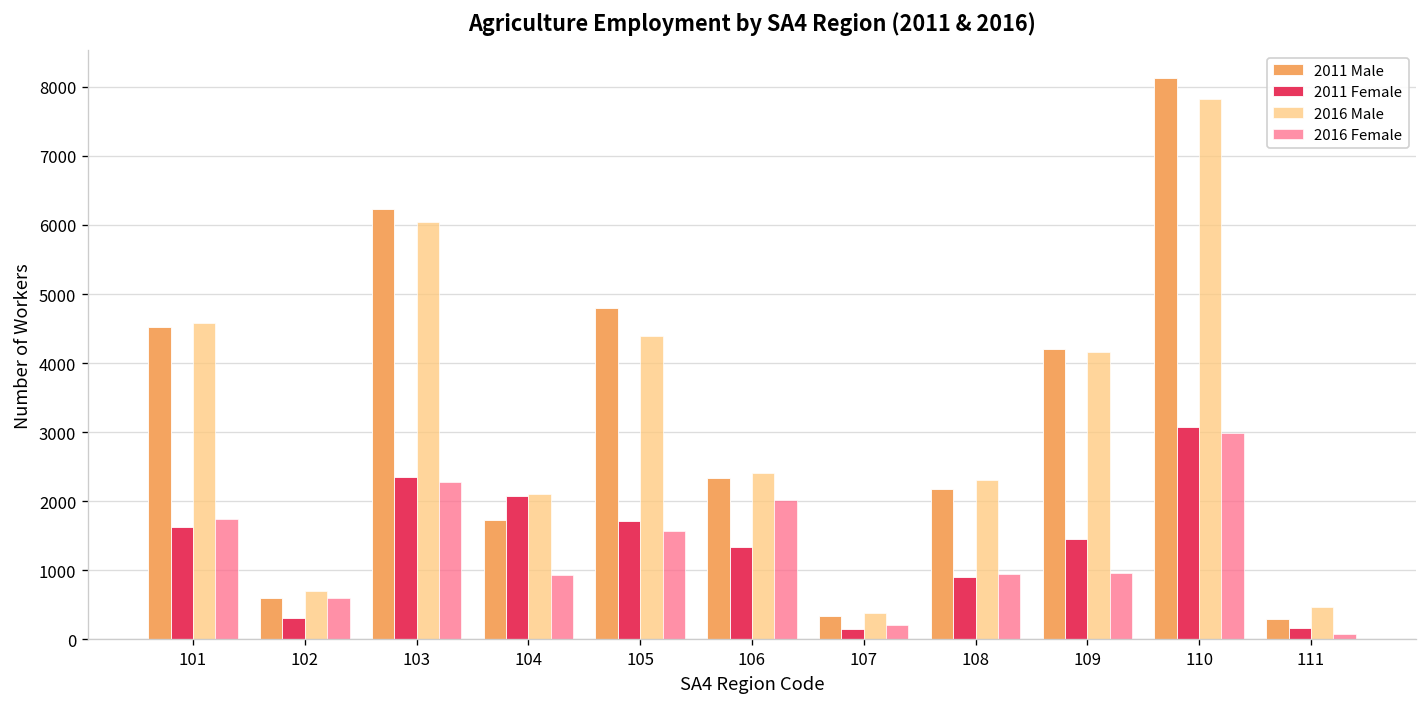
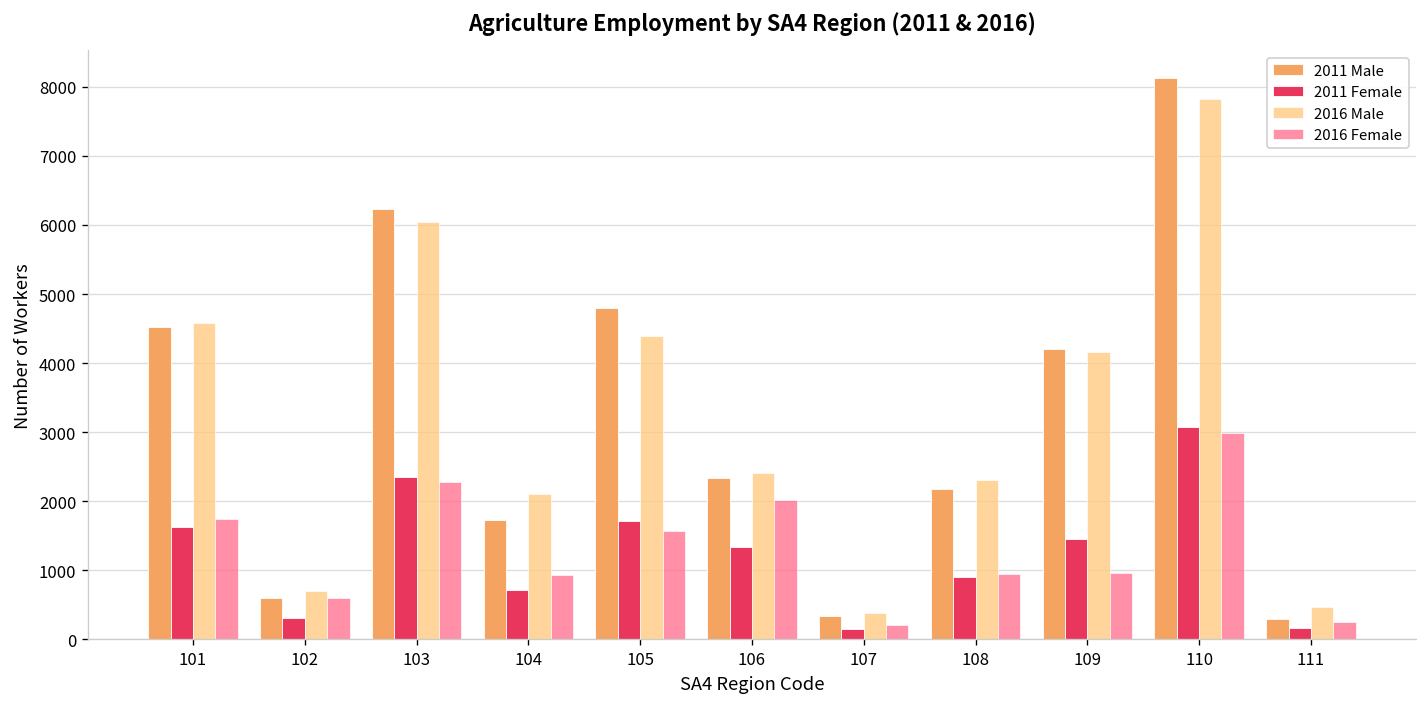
  {
    "2011 Female": {
      "101": 1600,
      "102": 300,
      "103": 2400,
-     "104": 2100,
+     "104": 700,
      "105": 1700,
      "106": 1300,
      "107": 200,
      "108": 900,
      "109": 1500,
      "110": 3100,
      "111": 200
    },
    "2016 Female": {
      "101": 1700,
      "102": 600,
      "103": 2300,
      "104": 900,
      "105": 1600,
      "106": 2000,
      "107": 200,
      "108": 1000,
      "109": 1000,
      "110": 3000,
-     "111": 100
+     "111": 300
    }
  }
